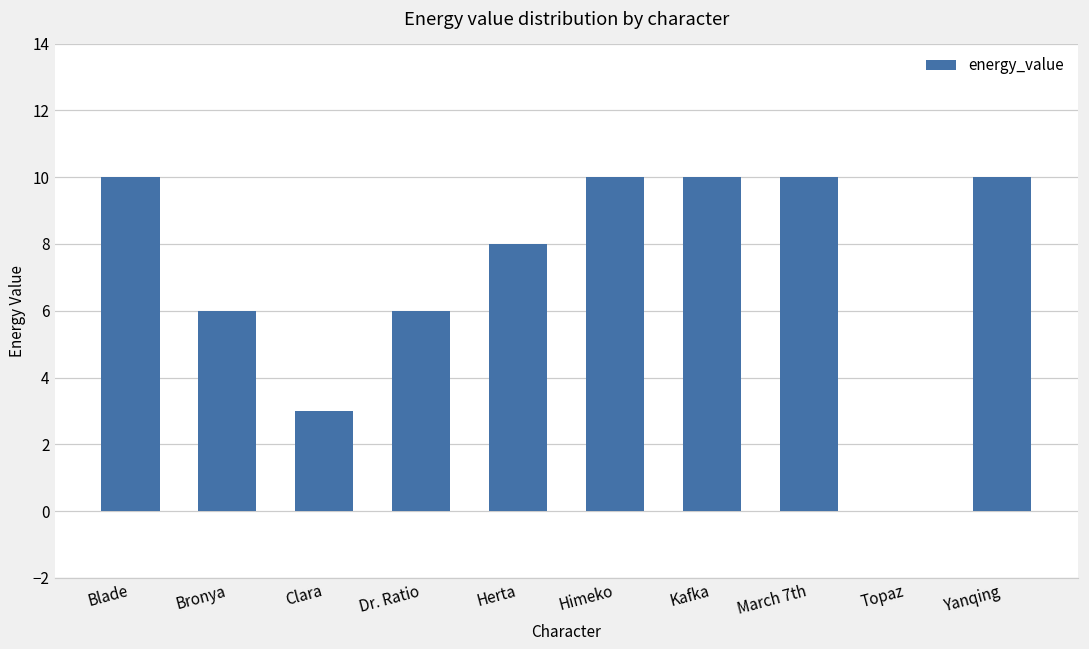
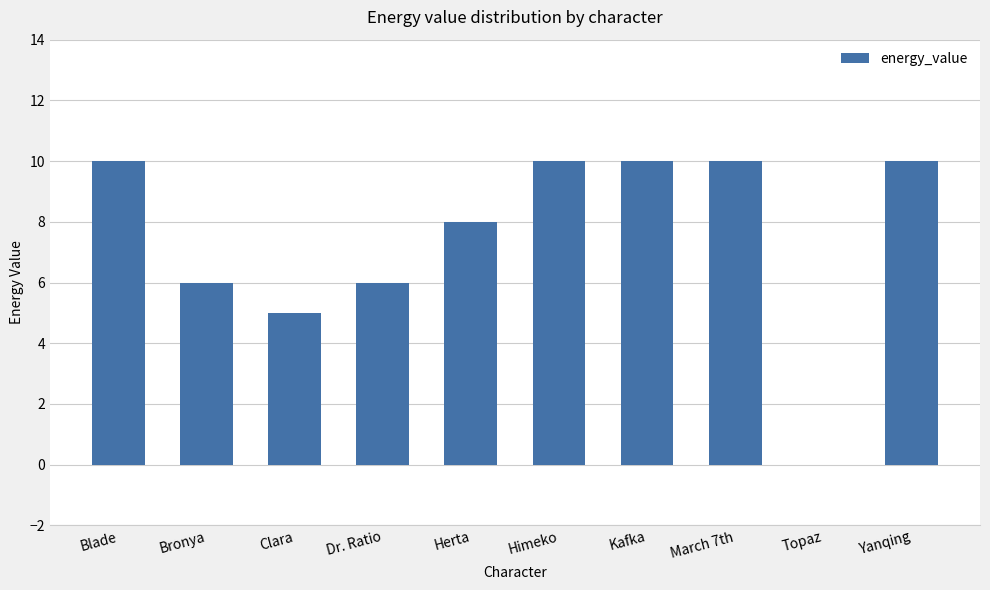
  {
    "Blade": 10,
    "Bronya": 6,
-   "Clara": 3,
+   "Clara": 5,
    "Dr. Ratio": 6,
    "Herta": 8,
    "Himeko": 10,
    "Kafka": 10,
    "March 7th": 10,
    "Topaz": 0,
    "Yanqing": 10
  }
